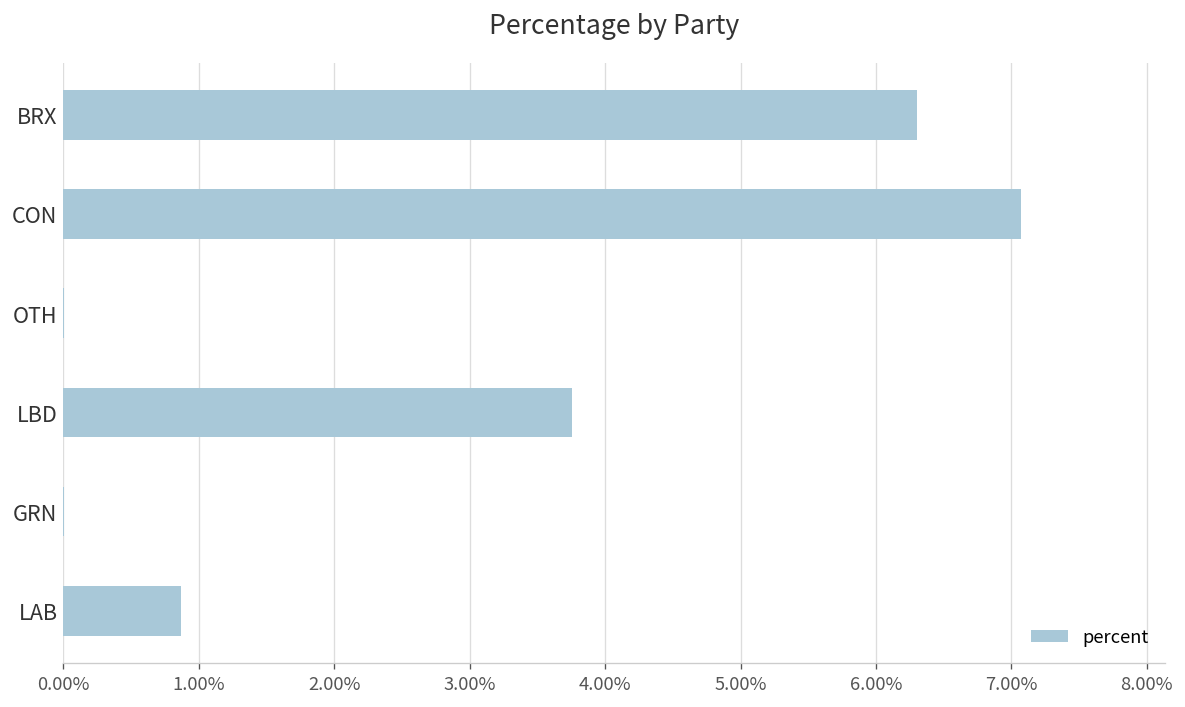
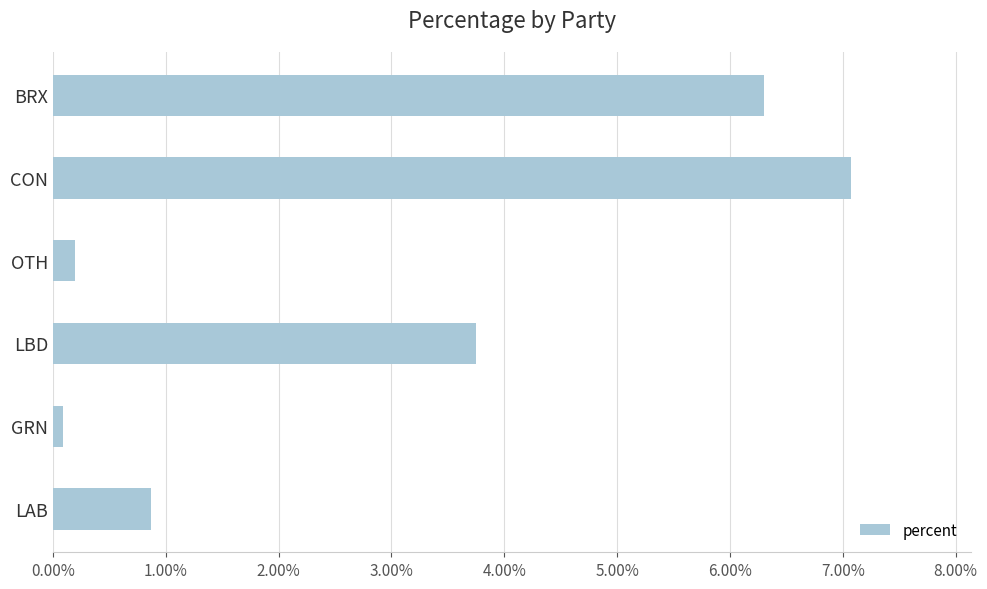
  {
    "BRX": "6.30%",
    "CON": "7.07%",
-   "OTH": "0.00%",
+   "OTH": "0.20%",
    "LBD": "3.75%",
-   "GRN": "0.00%",
+   "GRN": "0.09%",
    "LAB": "0.87%"
  }
